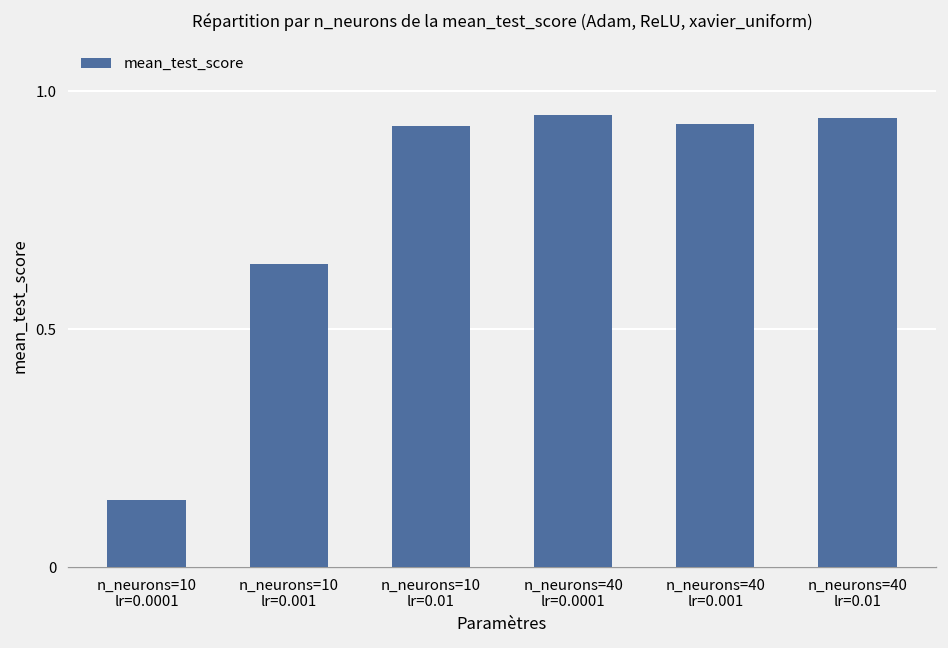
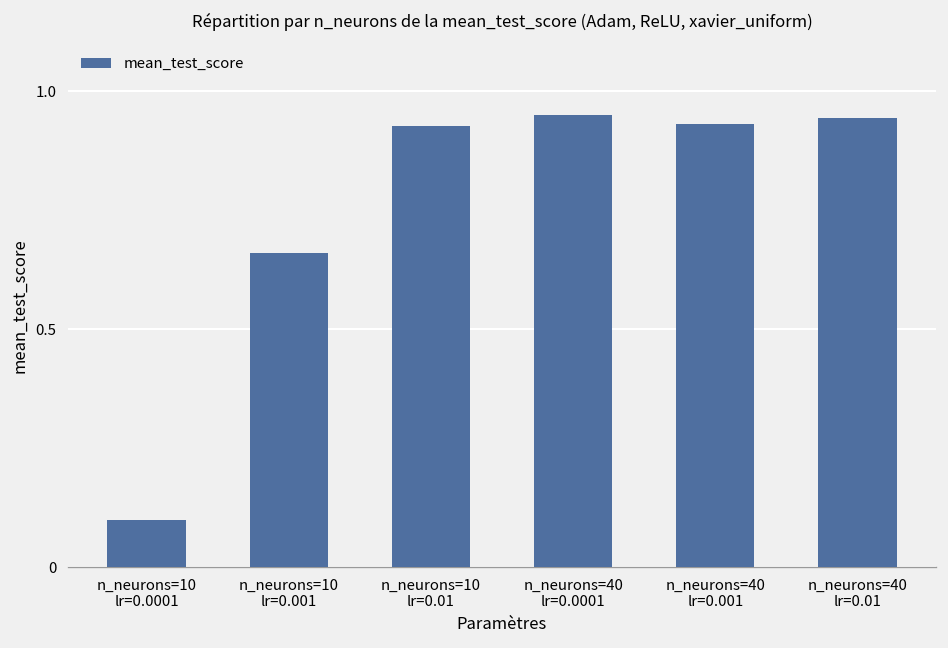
  {
-   "n_neurons=10 lr=0.0001": 0.14,
-   "n_neurons=10 lr=0.001": 0.64,
+   "n_neurons=10 lr=0.0001": 0.10,
+   "n_neurons=10 lr=0.001": 0.66,
    "n_neurons=10 lr=0.01": 0.93,
    "n_neurons=40 lr=0.0001": 0.95,
    "n_neurons=40 lr=0.001": 0.93,
    "n_neurons=40 lr=0.01": 0.94
  }
